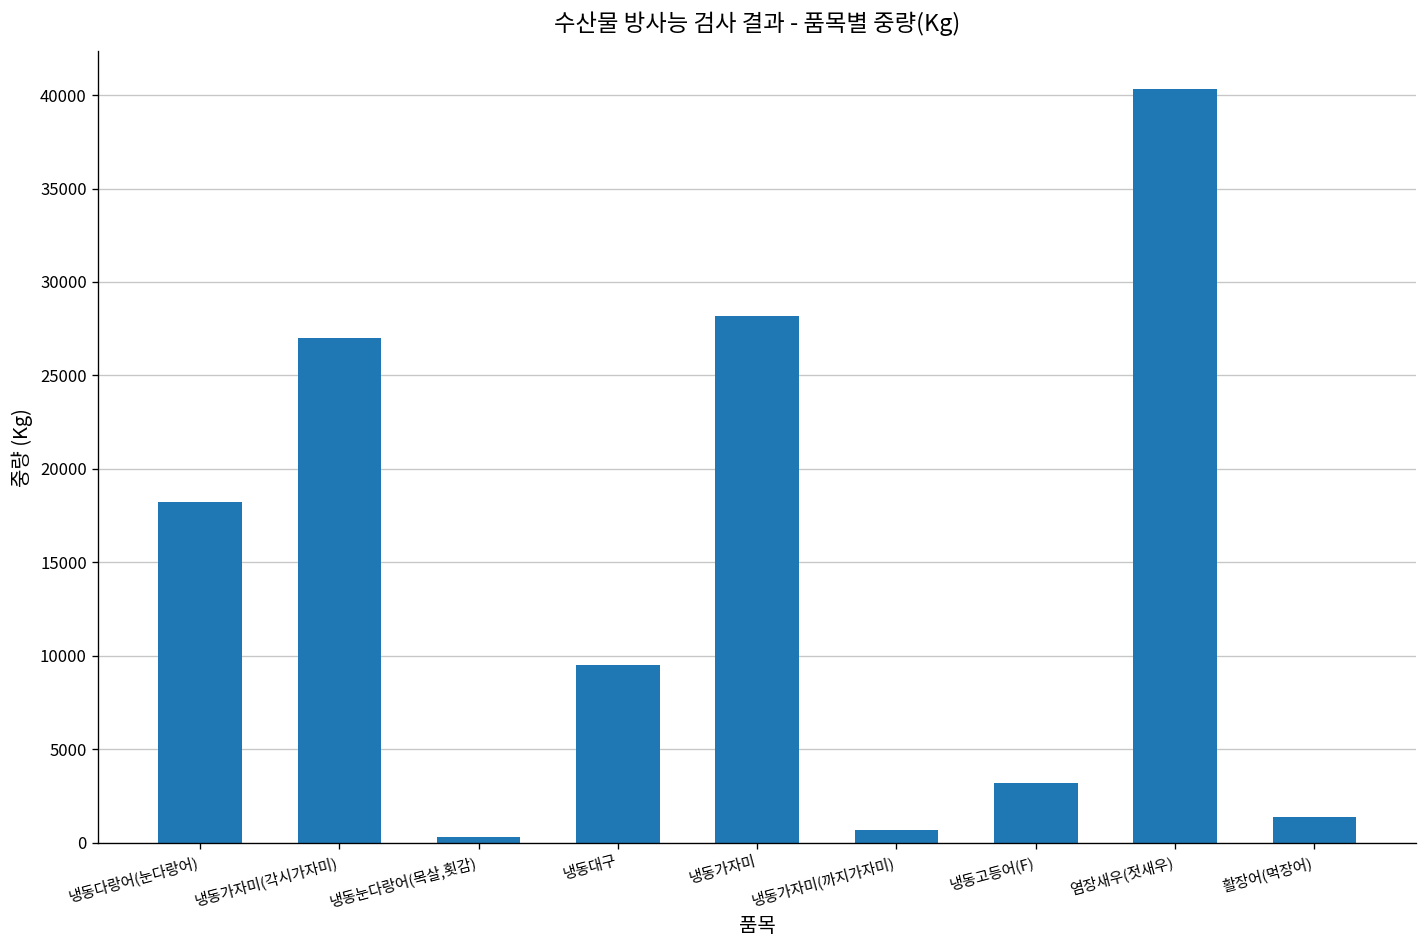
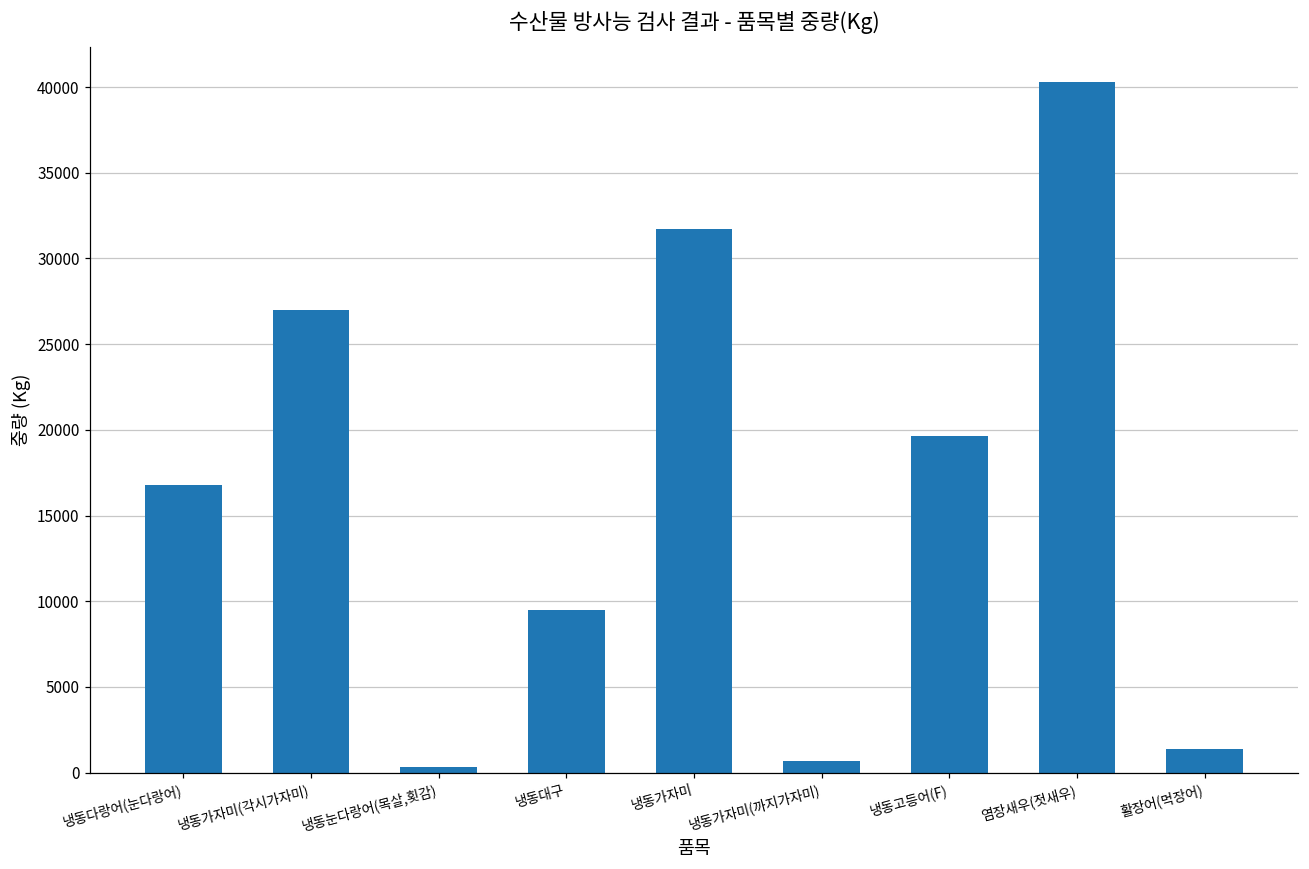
  {
-   "냉동다랑어(눈다랑어)": 18200,
+   "냉동다랑어(눈다랑어)": 16800,
    "냉동가자미(각시가자미)": 27000,
    "냉동눈다랑어(목살,횟감)": 300,
    "냉동대구": 9500,
-   "냉동가자미": 28200,
+   "냉동가자미": 31700,
    "냉동가자미(까지가자미)": 700,
-   "냉동고등어(F)": 3200,
+   "냉동고등어(F)": 19600,
    "염장새우(젓새우)": 40300,
    "활장어(먹장어)": 1400
  }
